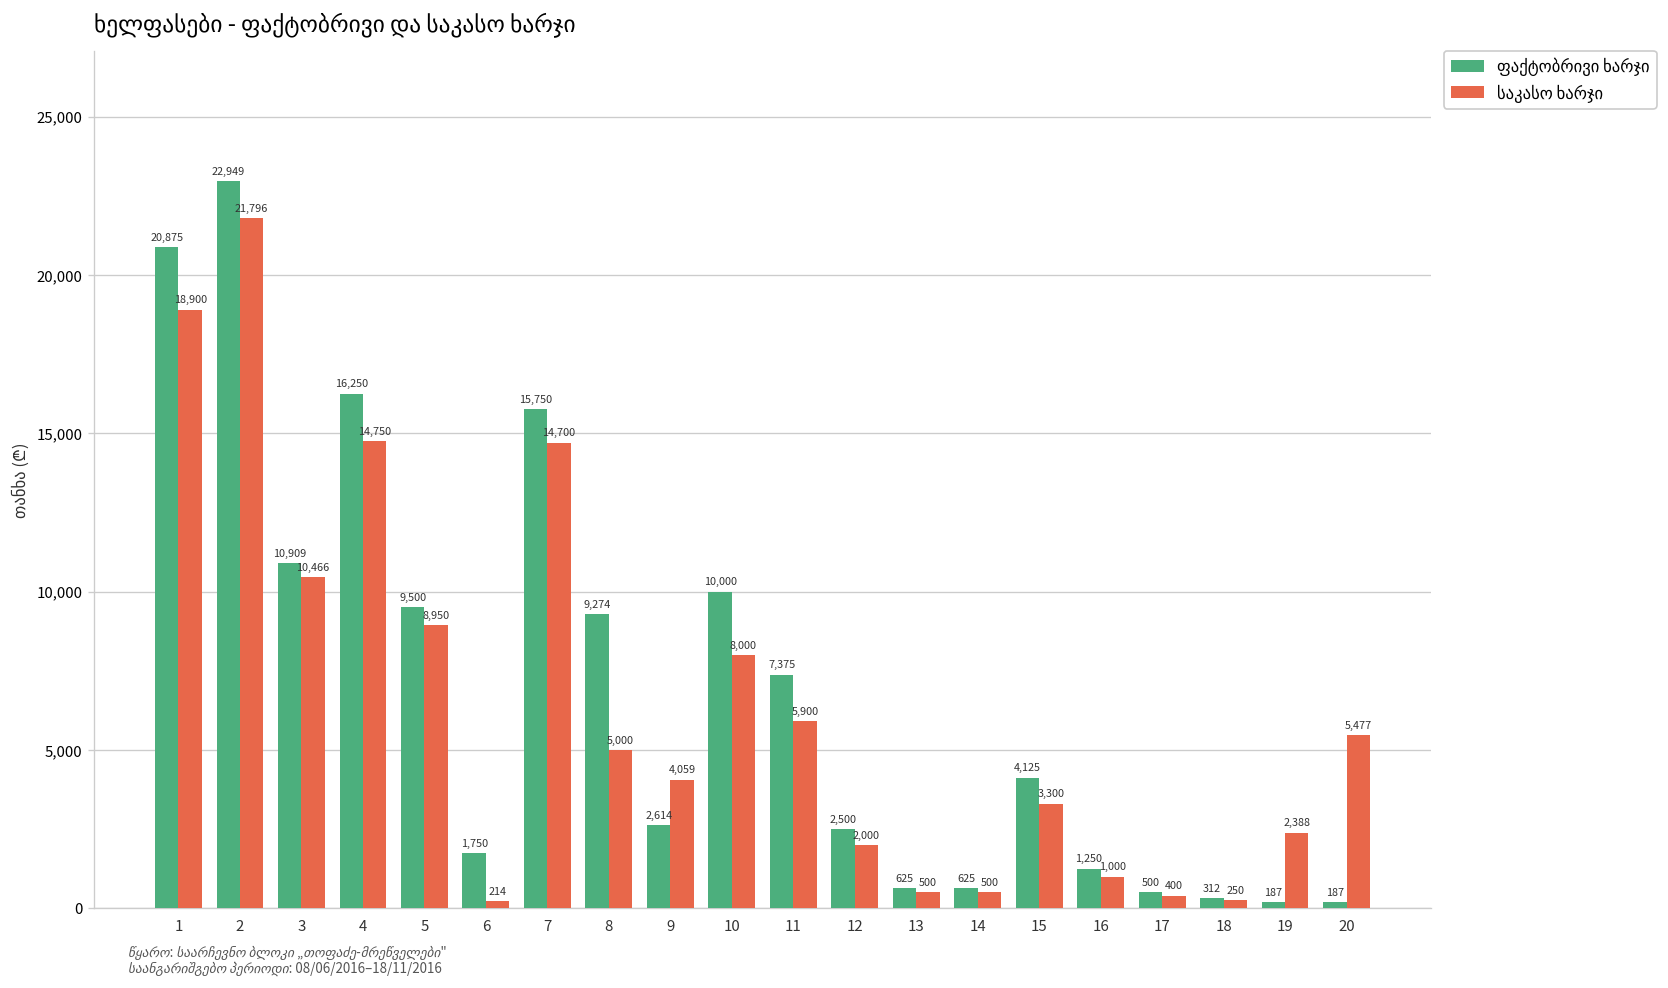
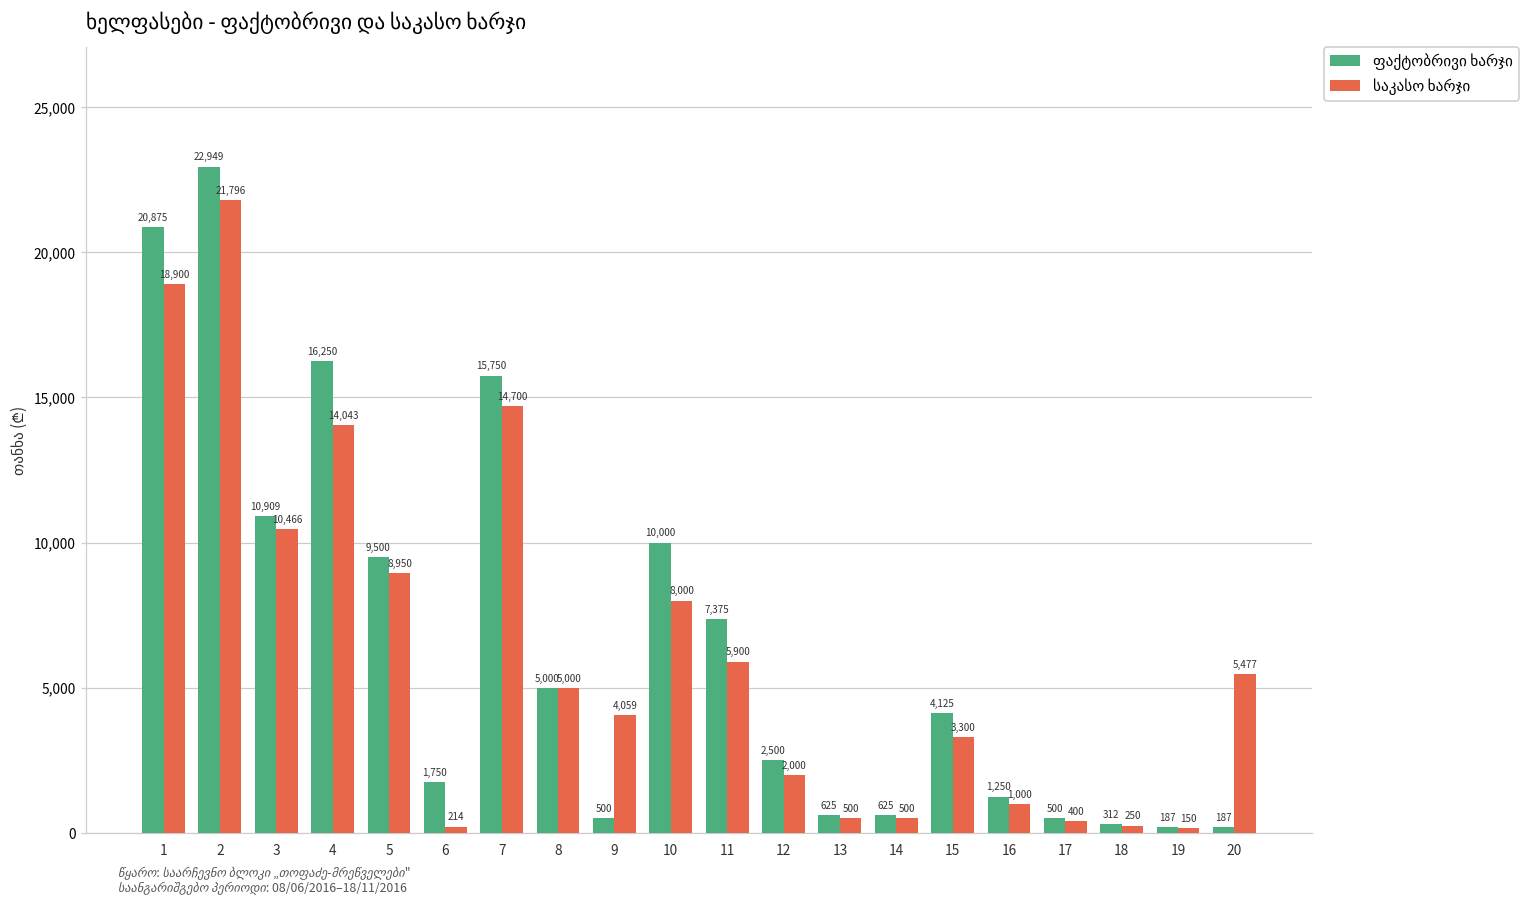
  {
    "ფაქტობრივი ხარჯი": {
      "1": "20,875",
      "2": "22,949",
      "3": "10,909",
      "4": "16,250",
      "5": "9,500",
      "6": "1,750",
      "7": "15,750",
-     "8": "9,274",
-     "9": "2,614",
+     "8": "5,000",
+     "9": "500",
      "10": "10,000",
      "11": "7,375",
      "12": "2,500",
      "13": "625",
      "14": "625",
      "15": "4,125",
      "16": "1,250",
      "17": "500",
      "18": "312",
      "19": "187",
      "20": "187"
    },
    "საკასო ხარჯი": {
      "1": "18,900",
      "2": "21,796",
      "3": "10,466",
-     "4": "14,750",
+     "4": "14,043",
      "5": "8,950",
      "6": "214",
      "7": "14,700",
      "9": "4,059",
      "10": "8,000",
      "11": "5,900",
      "12": "2,000",
      "13": "500",
      "14": "500",
      "15": "3,300",
      "16": "1,000",
      "17": "400",
      "18": "250",
-     "19": "2,388",
+     "19": "150",
      "20": "5,477"
    }
  }
